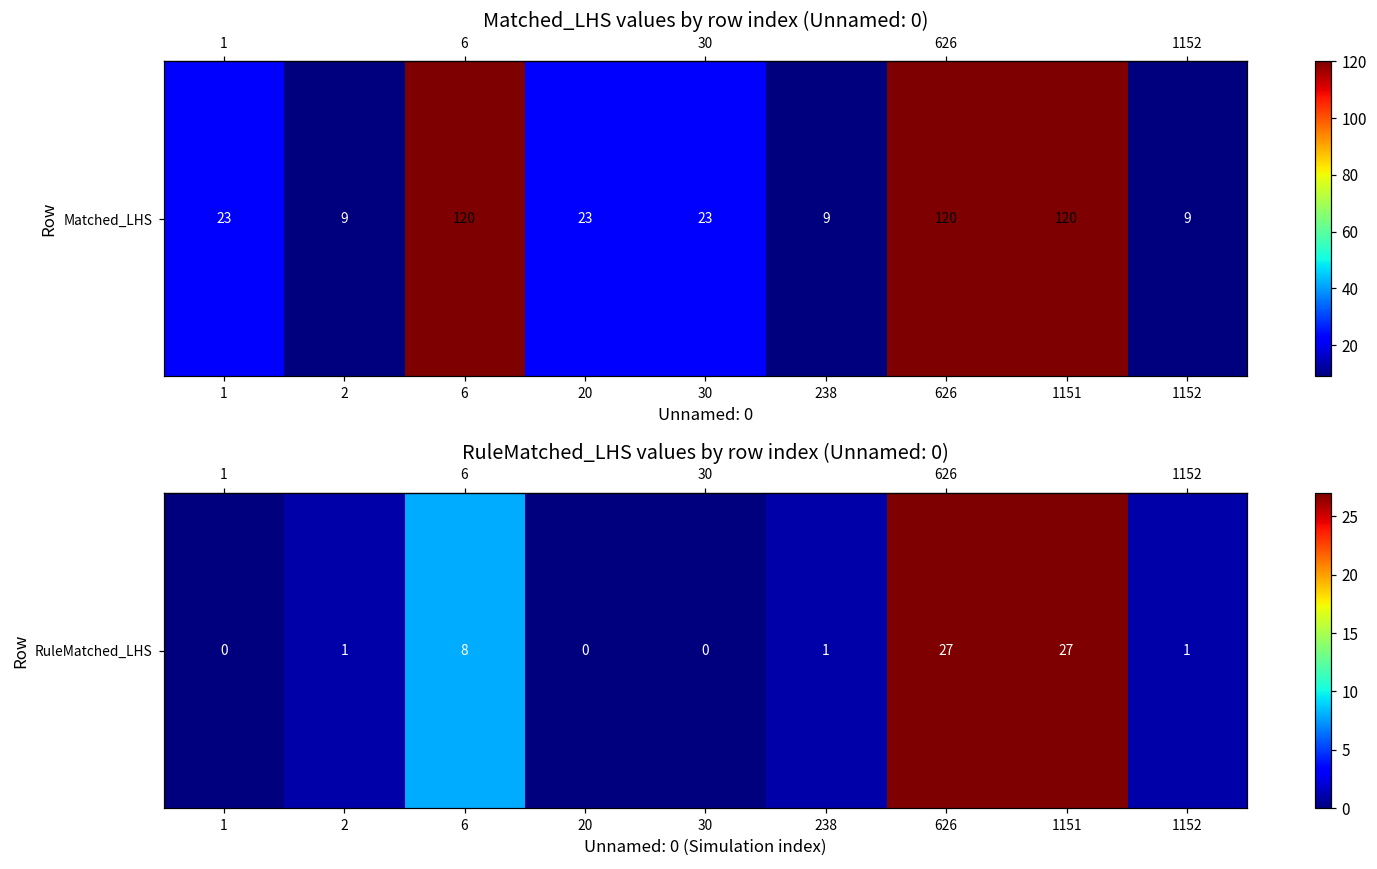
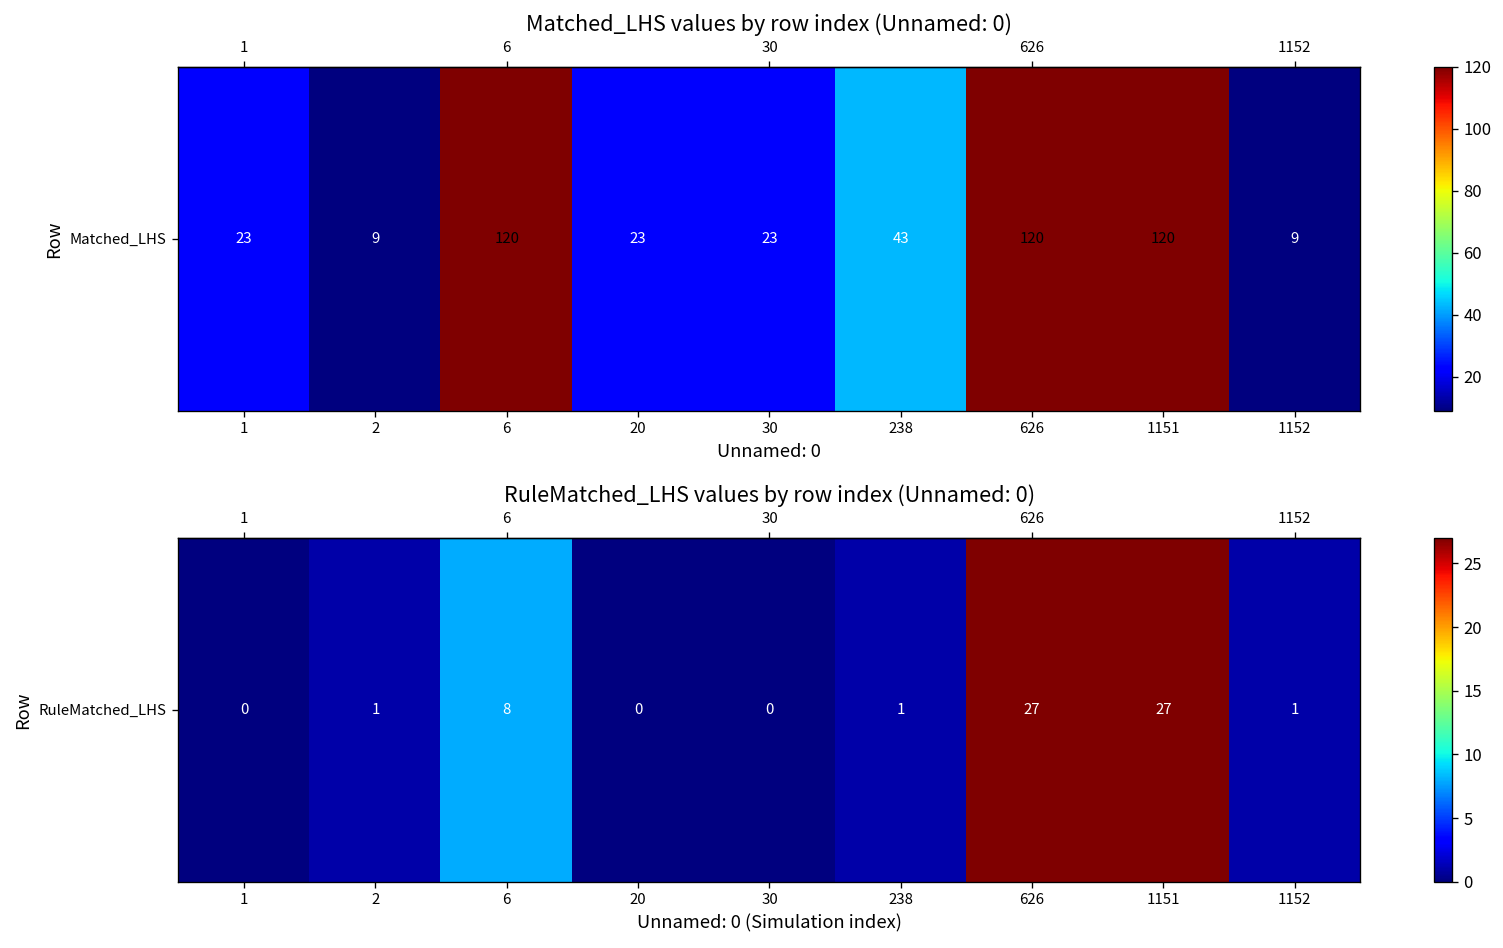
  {
    "Matched_LHS values by row index (Unnamed: 0)": {
      "Matched_LHS": {
        "1": 23,
        "2": 9,
        "6": 120,
        "20": 23,
        "30": 23,
-       "238": 9,
+       "238": 43,
        "626": 120,
        "1151": 120,
        "1152": 9
      }
    },
    "RuleMatched_LHS values by row index (Unnamed: 0)": {
      "RuleMatched_LHS": {
        "1": 0,
        "2": 1,
        "6": 8,
        "20": 0,
        "30": 0,
        "238": 1,
        "626": 27,
        "1151": 27,
        "1152": 1
      }
    }
  }
